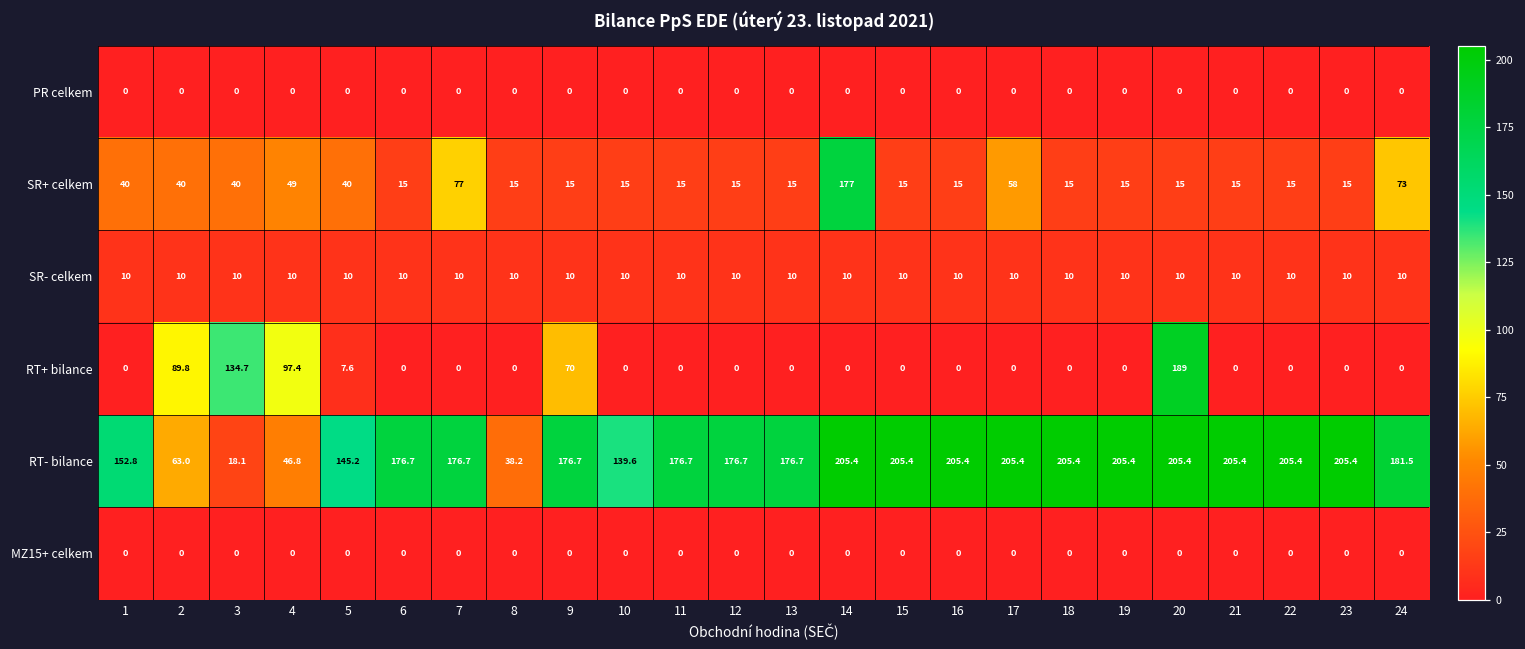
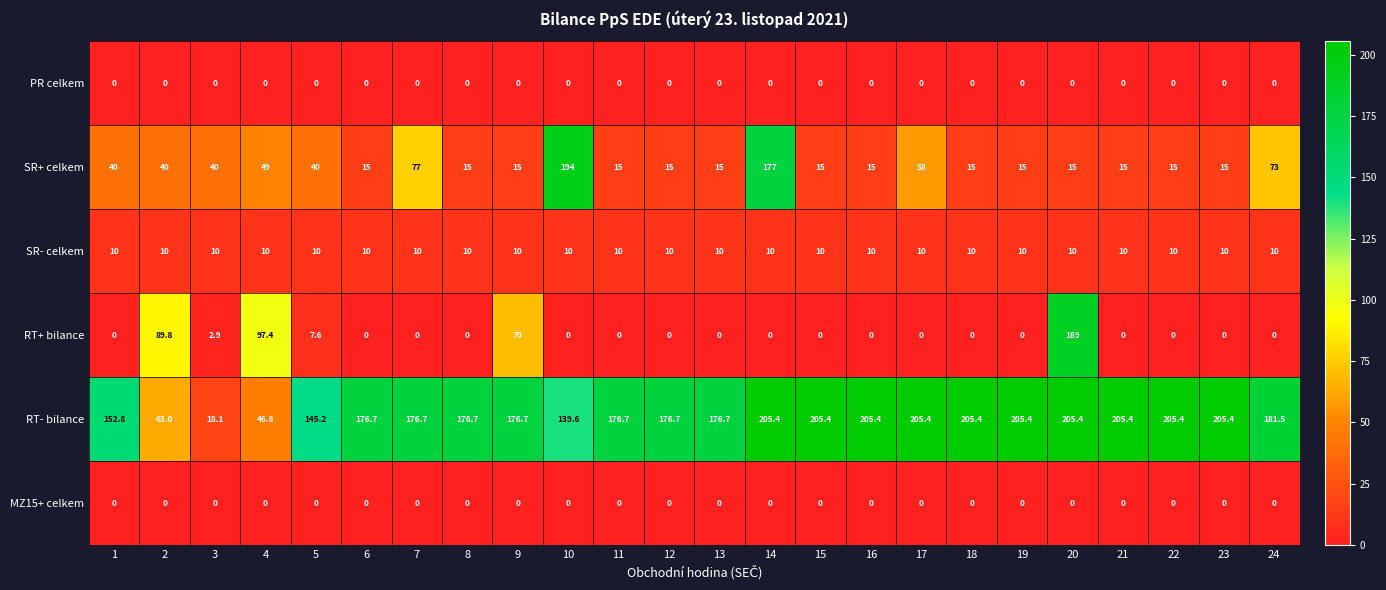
  {
    "PR celkem": {
      "1": 0,
      "2": 0,
      "3": 0,
      "4": 0,
      "5": 0,
      "6": 0,
      "7": 0,
      "8": 0,
      "9": 0,
      "10": 0,
      "11": 0,
      "12": 0,
      "13": 0,
      "14": 0,
      "15": 0,
      "16": 0,
      "17": 0,
      "18": 0,
      "19": 0,
      "20": 0,
      "21": 0,
      "22": 0,
      "23": 0,
      "24": 0
    },
    "SR+ celkem": {
      "1": 40,
      "2": 40,
      "3": 40,
      "4": 49,
      "5": 40,
      "6": 15,
      "7": 77,
      "8": 15,
      "9": 15,
-     "10": 15,
+     "10": 194,
      "11": 15,
      "12": 15,
      "13": 15,
      "14": 177,
      "15": 15,
      "16": 15,
      "17": 58,
      "18": 15,
      "19": 15,
      "20": 15,
      "21": 15,
      "22": 15,
      "23": 15,
      "24": 73
    },
    "SR- celkem": {
      "1": 10,
      "2": 10,
      "3": 10,
      "4": 10,
      "5": 10,
      "6": 10,
      "7": 10,
      "8": 10,
      "9": 10,
      "10": 10,
      "11": 10,
      "12": 10,
      "13": 10,
      "14": 10,
      "15": 10,
      "16": 10,
      "17": 10,
      "18": 10,
      "19": 10,
      "20": 10,
      "21": 10,
      "22": 10,
      "23": 10,
      "24": 10
    },
    "RT+ bilance": {
      "1": 0,
      "2": 89.8,
-     "3": 134.7,
+     "3": 2.9,
      "4": 97.4,
      "5": 7.6,
      "6": 0,
      "7": 0,
      "8": 0,
      "9": 70,
      "10": 0,
      "11": 0,
      "12": 0,
      "13": 0,
      "14": 0,
      "15": 0,
      "16": 0,
      "17": 0,
      "18": 0,
      "19": 0,
      "20": 189,
      "21": 0,
      "22": 0,
      "23": 0,
      "24": 0
    },
    "RT- bilance": {
      "1": 152.8,
      "2": 63.0,
      "3": 18.1,
      "4": 46.8,
      "5": 145.2,
      "6": 176.7,
      "7": 176.7,
-     "8": 38.2,
+     "8": 176.7,
      "9": 176.7,
      "10": 139.6,
      "11": 176.7,
      "12": 176.7,
      "13": 176.7,
      "14": 205.4,
      "15": 205.4,
      "16": 205.4,
      "17": 205.4,
      "18": 205.4,
      "19": 205.4,
      "20": 205.4,
      "21": 205.4,
      "22": 205.4,
      "23": 205.4,
      "24": 181.5
    },
    "MZ15+ celkem": {
      "1": 0,
      "2": 0,
      "3": 0,
      "4": 0,
      "5": 0,
      "6": 0,
      "7": 0,
      "8": 0,
      "9": 0,
      "10": 0,
      "11": 0,
      "12": 0,
      "13": 0,
      "14": 0,
      "15": 0,
      "16": 0,
      "17": 0,
      "18": 0,
      "19": 0,
      "20": 0,
      "21": 0,
      "22": 0,
      "23": 0,
      "24": 0
    }
  }
